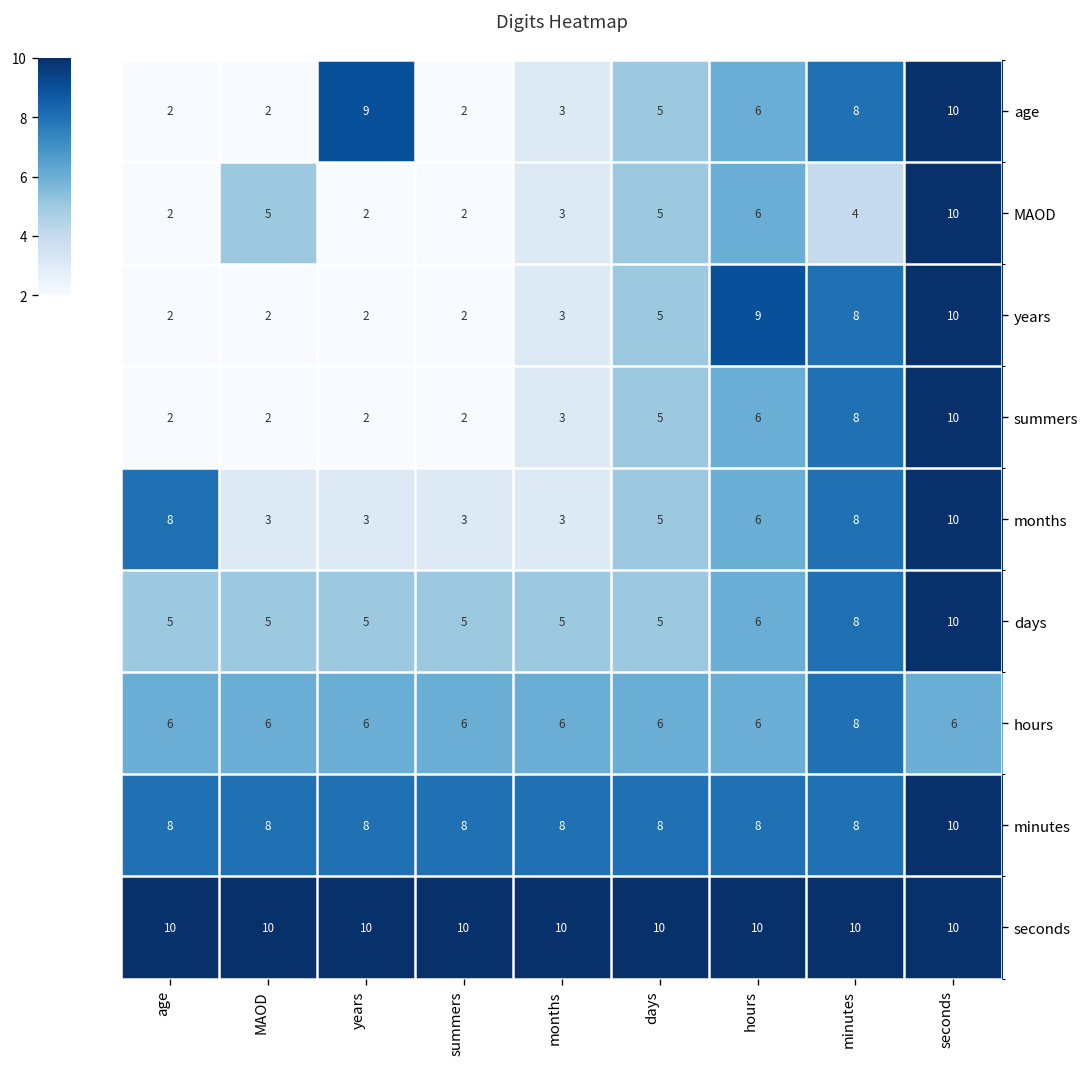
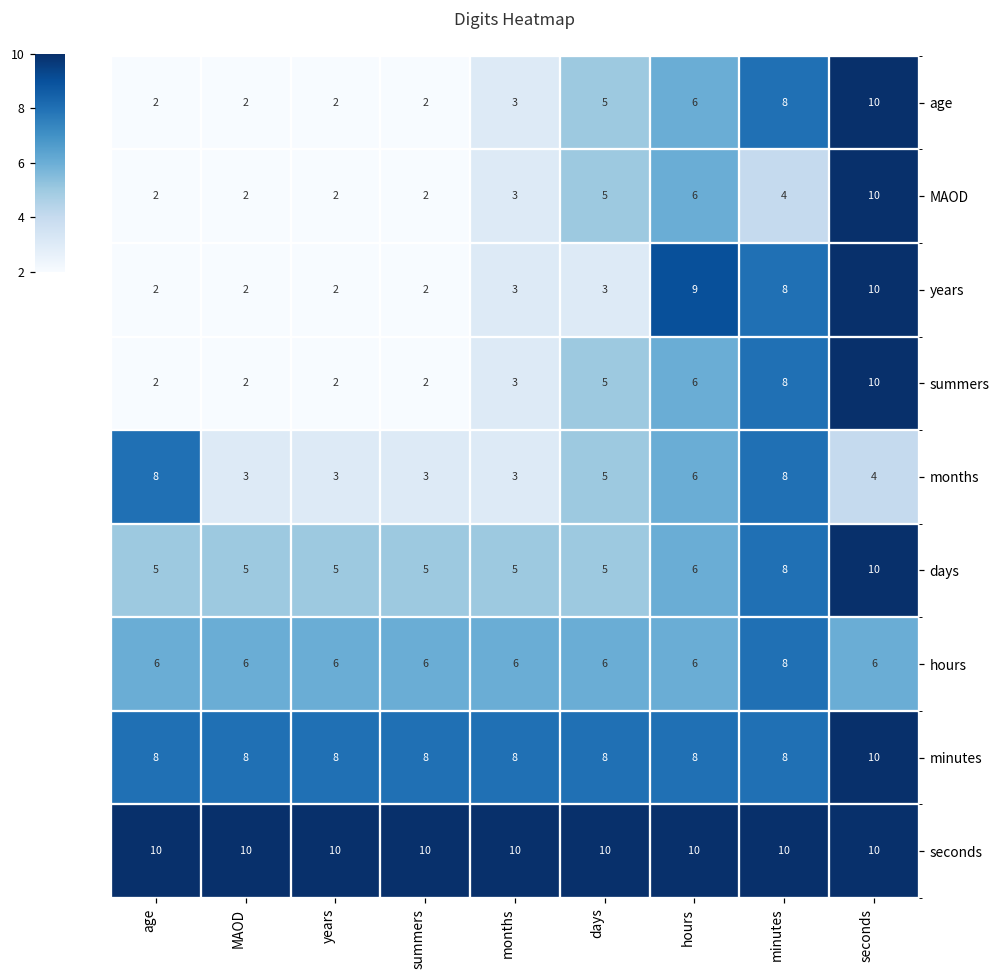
  {
    "age": {
      "age": 2,
      "MAOD": 2,
-     "years": 9,
+     "years": 2,
      "summers": 2,
      "months": 3,
      "days": 5,
      "hours": 6,
      "minutes": 8,
      "seconds": 10
    },
    "MAOD": {
      "age": 2,
-     "MAOD": 5,
+     "MAOD": 2,
      "years": 2,
      "summers": 2,
      "months": 3,
      "days": 5,
      "hours": 6,
      "minutes": 4,
      "seconds": 10
    },
    "years": {
      "age": 2,
      "MAOD": 2,
      "years": 2,
      "summers": 2,
      "months": 3,
-     "days": 5,
+     "days": 3,
      "hours": 9,
      "minutes": 8,
      "seconds": 10
    },
    "summers": {
      "age": 2,
      "MAOD": 2,
      "years": 2,
      "summers": 2,
      "months": 3,
      "days": 5,
      "hours": 6,
      "minutes": 8,
      "seconds": 10
    },
    "months": {
      "age": 8,
      "MAOD": 3,
      "years": 3,
      "summers": 3,
      "months": 3,
      "days": 5,
      "hours": 6,
      "minutes": 8,
-     "seconds": 10
+     "seconds": 4
    },
    "days": {
      "age": 5,
      "MAOD": 5,
      "years": 5,
      "summers": 5,
      "months": 5,
      "days": 5,
      "hours": 6,
      "minutes": 8,
      "seconds": 10
    },
    "hours": {
      "age": 6,
      "MAOD": 6,
      "years": 6,
      "summers": 6,
      "months": 6,
      "days": 6,
      "hours": 6,
      "minutes": 8,
      "seconds": 6
    },
    "minutes": {
      "age": 8,
      "MAOD": 8,
      "years": 8,
      "summers": 8,
      "months": 8,
      "days": 8,
      "hours": 8,
      "minutes": 8,
      "seconds": 10
    },
    "seconds": {
      "age": 10,
      "MAOD": 10,
      "years": 10,
      "summers": 10,
      "months": 10,
      "days": 10,
      "hours": 10,
      "minutes": 10,
      "seconds": 10
    }
  }
